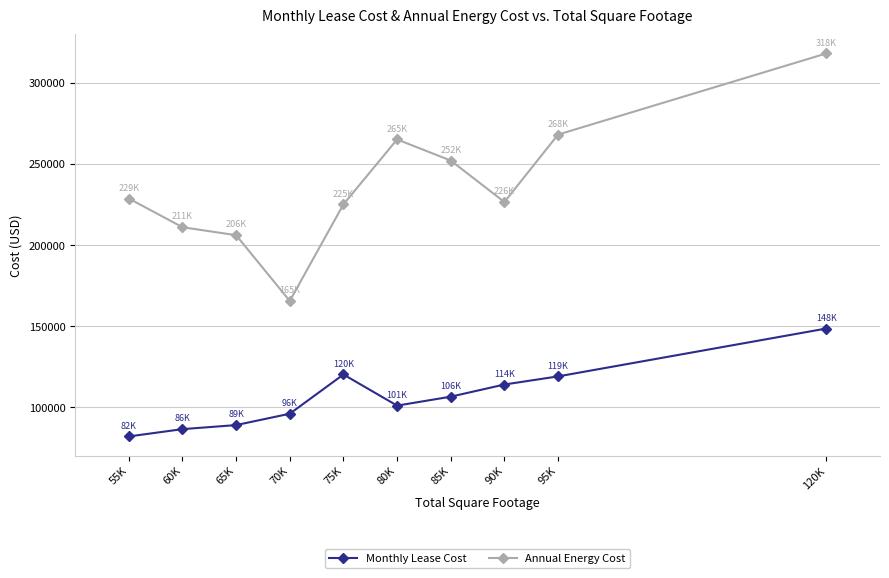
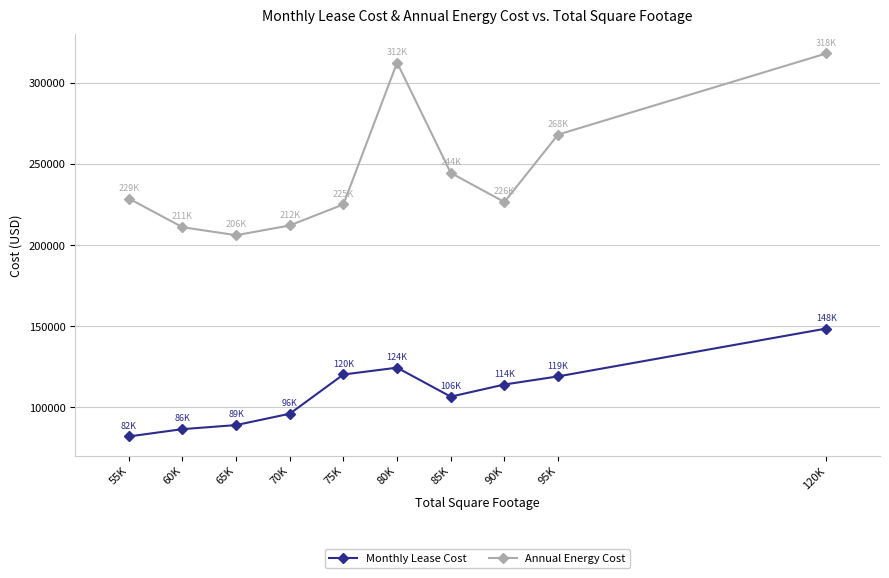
  {
    "Monthly Lease Cost": {
      "55K": "82K",
      "60K": "86K",
      "65K": "89K",
      "70K": "96K",
      "75K": "120K",
-     "80K": "101K",
+     "80K": "124K",
      "85K": "106K",
      "90K": "114K",
      "95K": "119K",
      "120K": "148K"
    },
    "Annual Energy Cost": {
      "55K": "229K",
      "60K": "211K",
      "65K": "206K",
-     "70K": "165K",
+     "70K": "212K",
      "75K": "225K",
-     "80K": "265K",
-     "85K": "252K",
+     "80K": "312K",
+     "85K": "244K",
      "90K": "226K",
      "95K": "268K",
      "120K": "318K"
    }
  }
